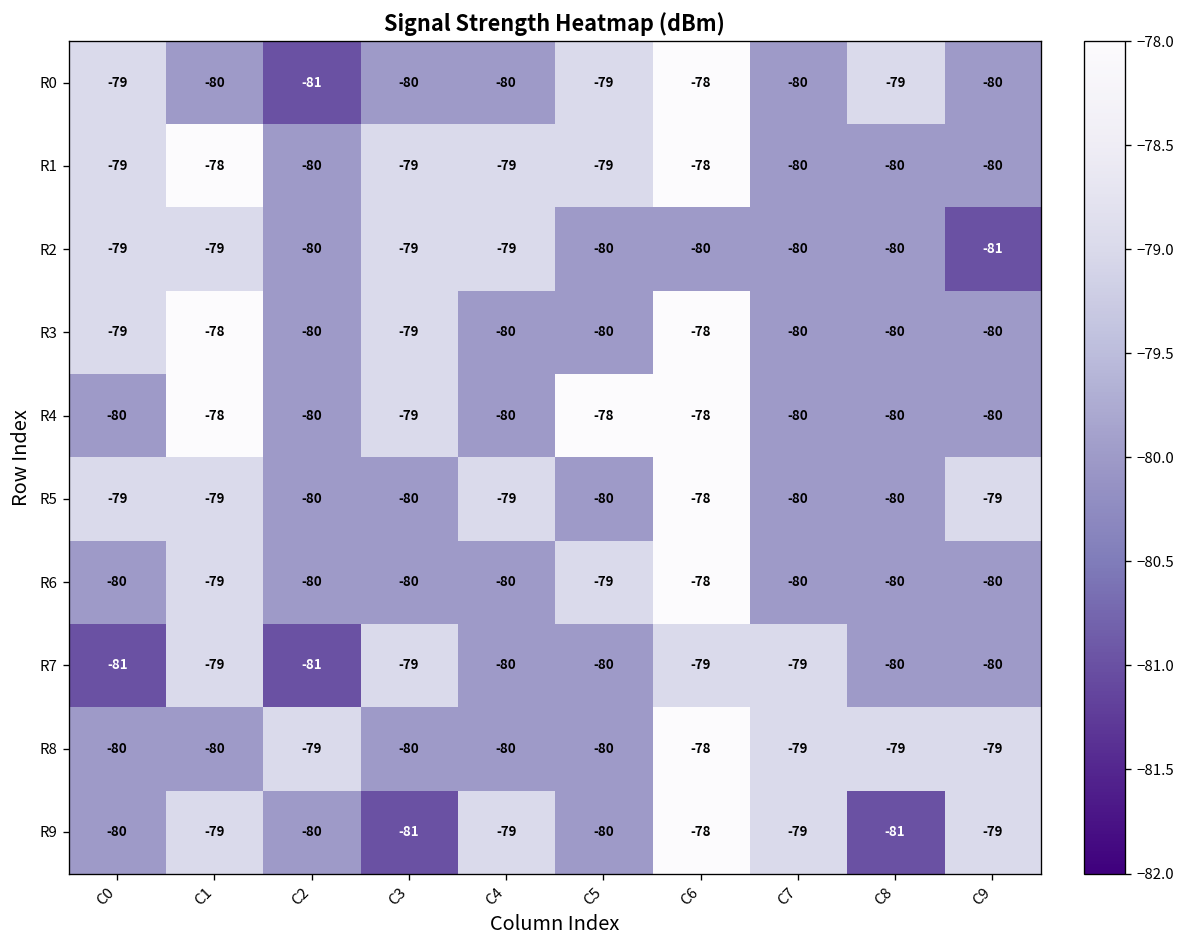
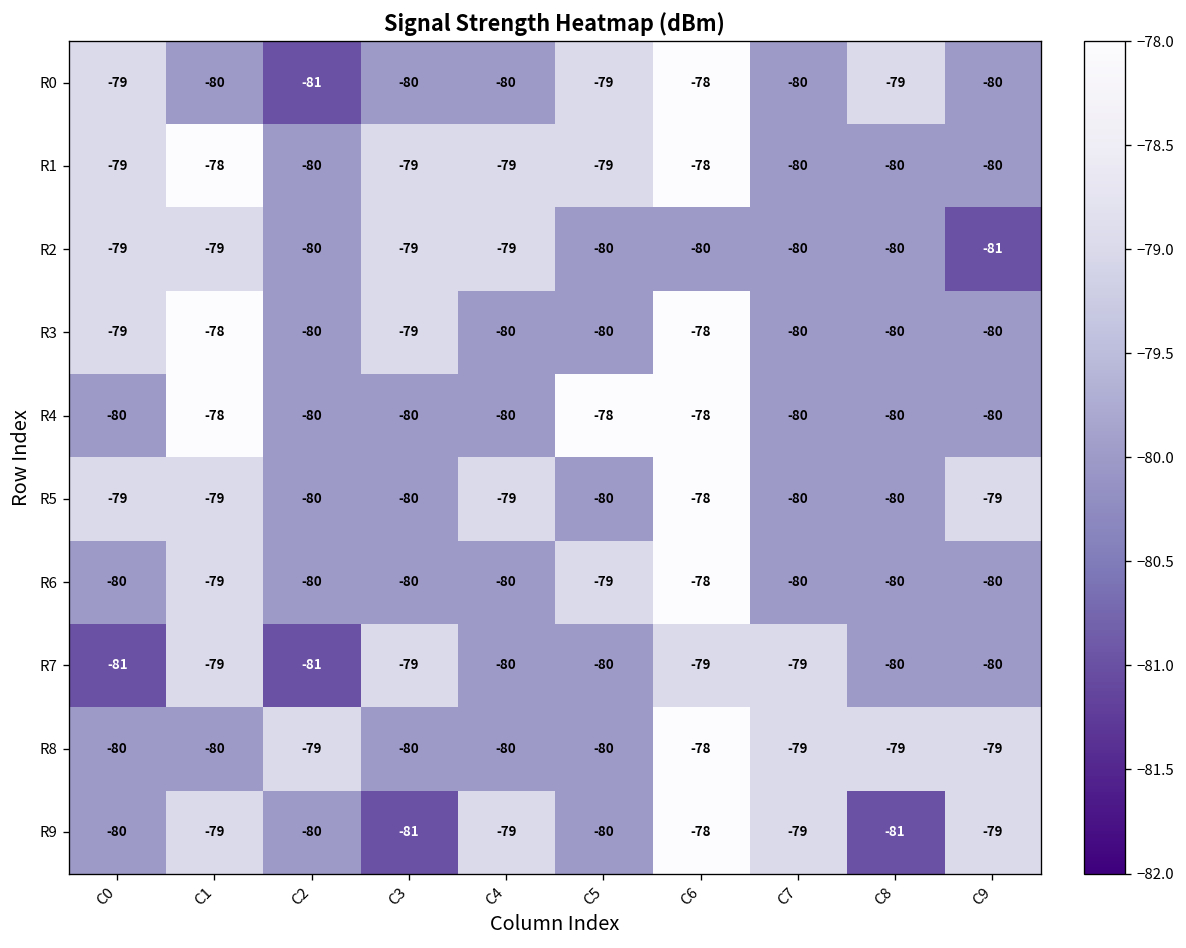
  {
    "R0": {
      "C0": -79,
      "C1": -80,
      "C2": -81,
      "C3": -80,
      "C4": -80,
      "C5": -79,
      "C6": -78,
      "C7": -80,
      "C8": -79,
      "C9": -80
    },
    "R1": {
      "C0": -79,
      "C1": -78,
      "C2": -80,
      "C3": -79,
      "C4": -79,
      "C5": -79,
      "C6": -78,
      "C7": -80,
      "C8": -80,
      "C9": -80
    },
    "R2": {
      "C0": -79,
      "C1": -79,
      "C2": -80,
      "C3": -79,
      "C4": -79,
      "C5": -80,
      "C6": -80,
      "C7": -80,
      "C8": -80,
      "C9": -81
    },
    "R3": {
      "C0": -79,
      "C1": -78,
      "C2": -80,
      "C3": -79,
      "C4": -80,
      "C5": -80,
      "C6": -78,
      "C7": -80,
      "C8": -80,
      "C9": -80
    },
    "R4": {
      "C0": -80,
      "C1": -78,
      "C2": -80,
-     "C3": -79,
+     "C3": -80,
      "C4": -80,
      "C5": -78,
      "C6": -78,
      "C7": -80,
      "C8": -80,
      "C9": -80
    },
    "R5": {
      "C0": -79,
      "C1": -79,
      "C2": -80,
      "C3": -80,
      "C4": -79,
      "C5": -80,
      "C6": -78,
      "C7": -80,
      "C8": -80,
      "C9": -79
    },
    "R6": {
      "C0": -80,
      "C1": -79,
      "C2": -80,
      "C3": -80,
      "C4": -80,
      "C5": -79,
      "C6": -78,
      "C7": -80,
      "C8": -80,
      "C9": -80
    },
    "R7": {
      "C0": -81,
      "C1": -79,
      "C2": -81,
      "C3": -79,
      "C4": -80,
      "C5": -80,
      "C6": -79,
      "C7": -79,
      "C8": -80,
      "C9": -80
    },
    "R8": {
      "C0": -80,
      "C1": -80,
      "C2": -79,
      "C3": -80,
      "C4": -80,
      "C5": -80,
      "C6": -78,
      "C7": -79,
      "C8": -79,
      "C9": -79
    },
    "R9": {
      "C0": -80,
      "C1": -79,
      "C2": -80,
      "C3": -81,
      "C4": -79,
      "C5": -80,
      "C6": -78,
      "C7": -79,
      "C8": -81,
      "C9": -79
    }
  }
